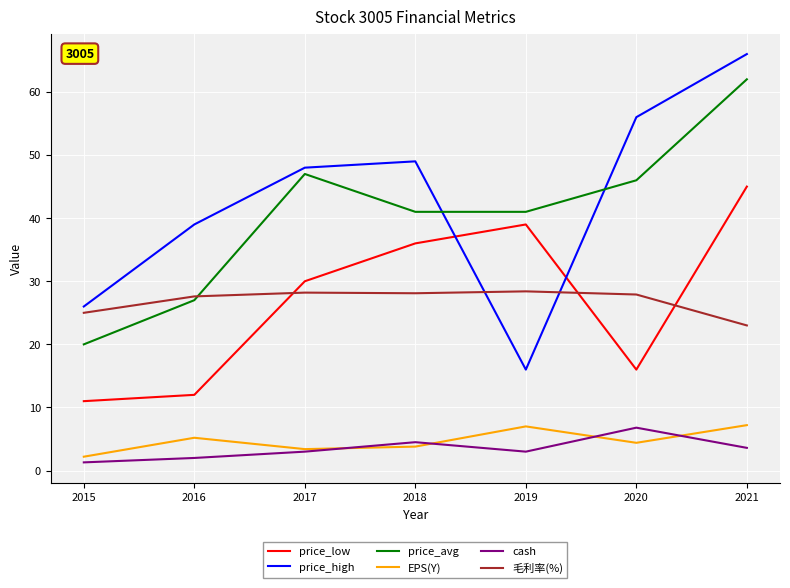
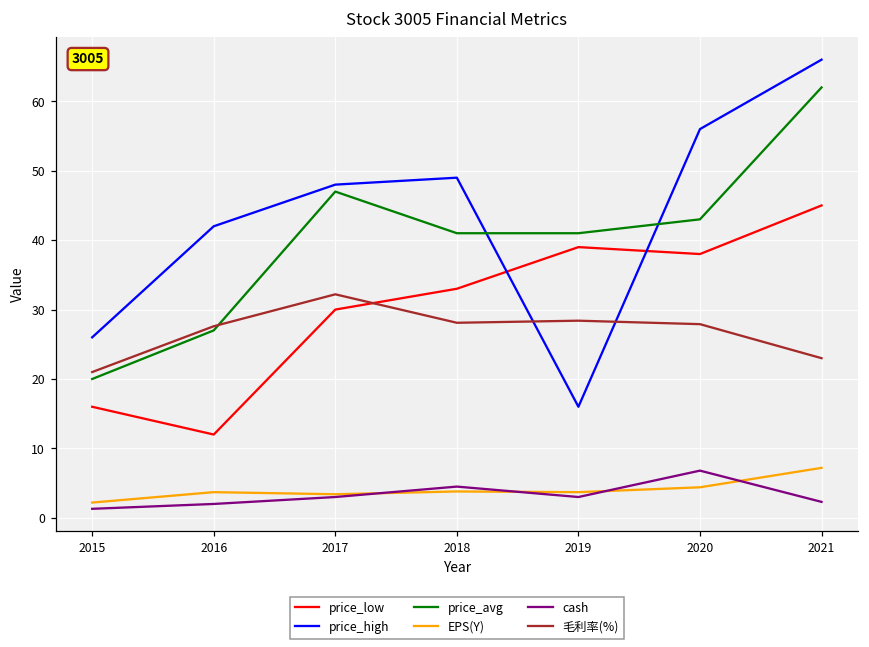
  {
    "price_low": {
-     "2015": 11,
+     "2015": 16,
      "2016": 12,
      "2017": 30,
-     "2018": 36,
+     "2018": 33,
      "2019": 39,
-     "2020": 16,
+     "2020": 38,
      "2021": 45
    },
    "price_high": {
      "2015": 26,
-     "2016": 39,
+     "2016": 42,
      "2017": 48,
      "2018": 49,
      "2019": 16,
      "2020": 56,
      "2021": 66
    },
    "price_avg": {
      "2015": 20,
      "2016": 27,
      "2017": 47,
      "2018": 41,
      "2019": 41,
-     "2020": 46,
+     "2020": 43,
      "2021": 62
    },
    "EPS(Y)": {
      "2015": 2,
-     "2016": 5,
+     "2016": 4,
      "2018": 4,
-     "2019": 7,
+     "2019": 4,
      "2020": 4,
      "2021": 7
    },
    "cash": {
      "2015": 1,
      "2016": 2,
      "2018": 5,
      "2019": 3,
      "2020": 7,
-     "2021": 4
+     "2021": 2
    },
    "毛利率(%)": {
-     "2015": 25,
+     "2015": 21,
      "2016": 28,
-     "2017": 28,
+     "2017": 32,
      "2018": 28,
      "2019": 28,
      "2020": 28,
      "2021": 23
    }
  }
